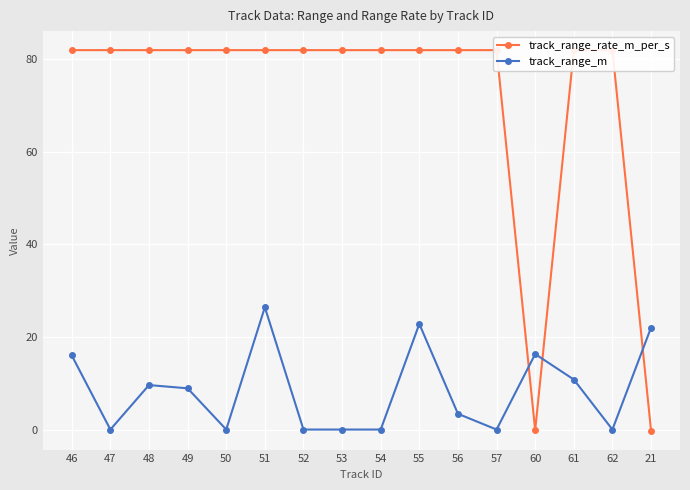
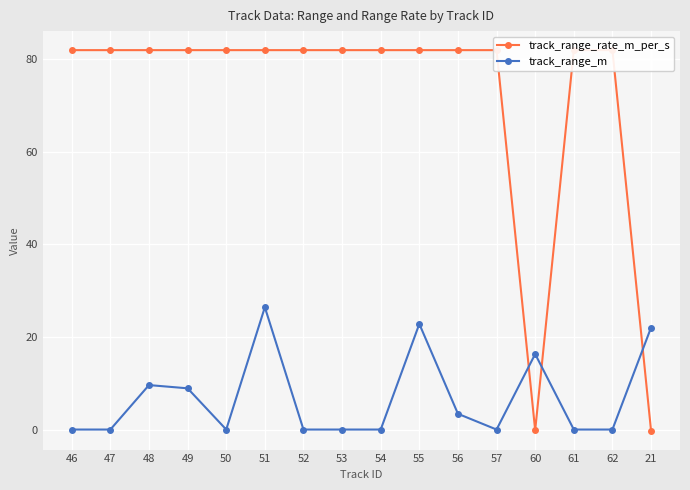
  {
    "track_range_rate_m_per_s": {
      "46": 82,
      "47": 82,
      "48": 82,
      "49": 82,
      "50": 82,
      "51": 82,
      "52": 82,
      "53": 82,
      "54": 82,
      "55": 82,
      "56": 82,
      "60": 0,
      "21": 0
    },
    "track_range_m": {
-     "46": 16,
+     "46": 0,
      "47": 0,
      "48": 10,
      "49": 9,
      "50": 0,
      "51": 26,
      "52": 0,
      "53": 0,
      "54": 0,
      "55": 23,
      "56": 3,
      "57": 0,
      "60": 16,
-     "61": 11,
+     "61": 0,
      "62": 0,
      "21": 22
    }
  }
